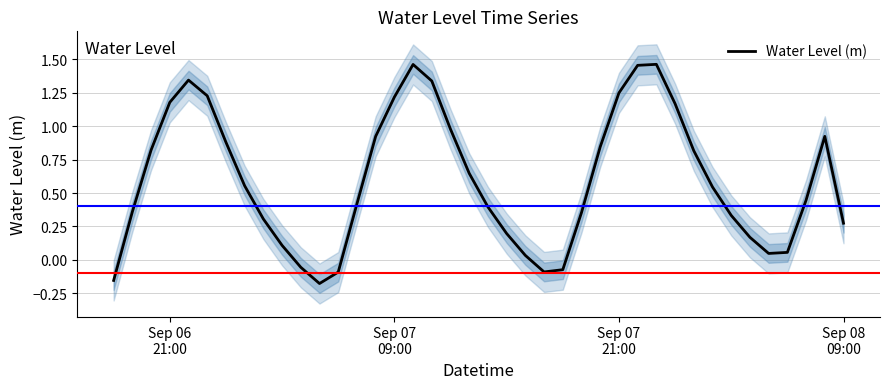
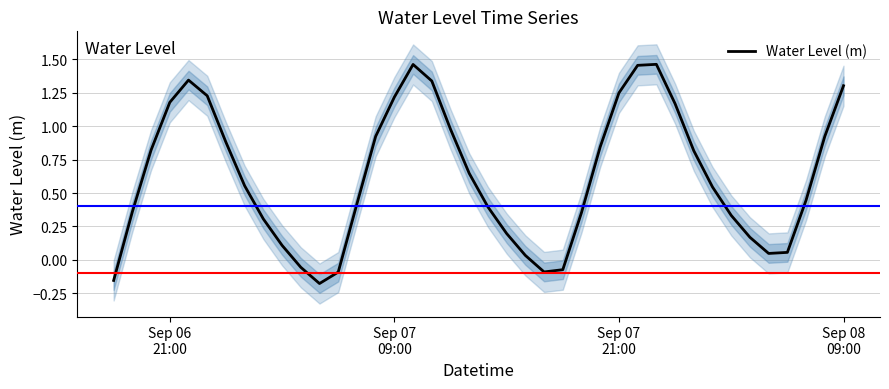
  {
    "Water Level (m)": {
      "Sep 06 21:00": 1.18,
      "Sep 07 09:00": 1.22,
      "Sep 07 21:00": 1.25,
-     "Sep 08 09:00": 0.27
+     "Sep 08 09:00": 1.30
    }
  }
